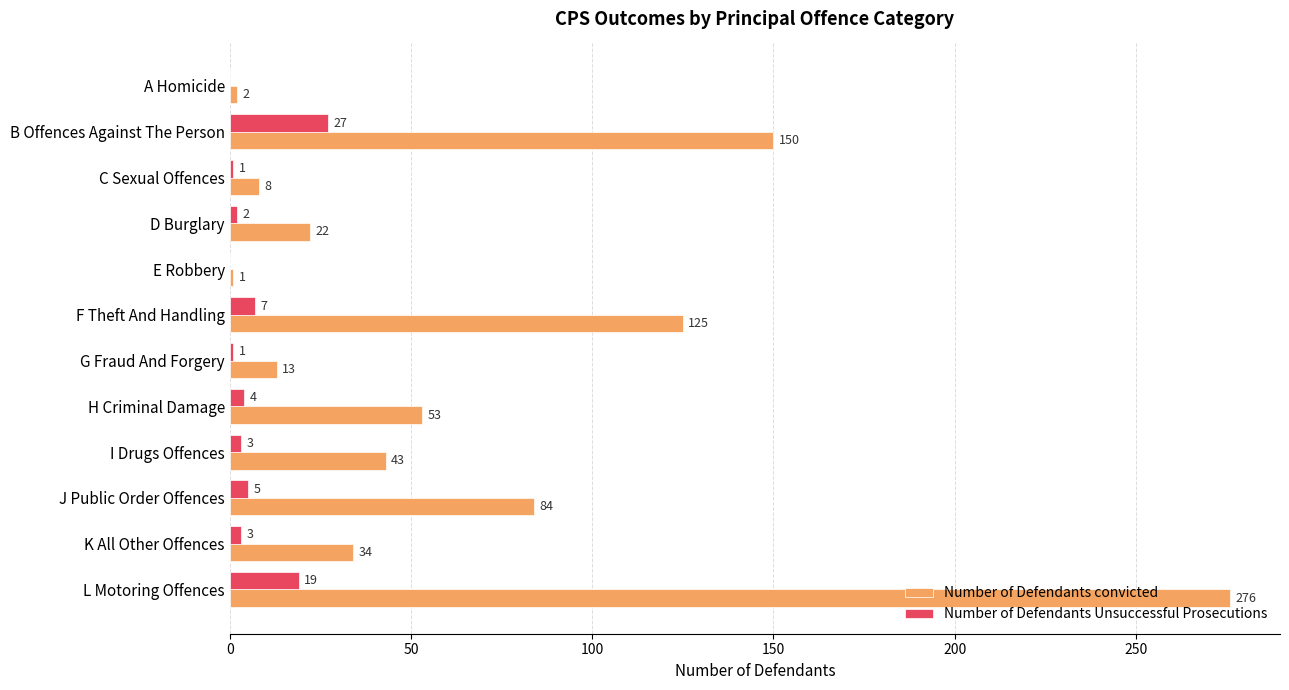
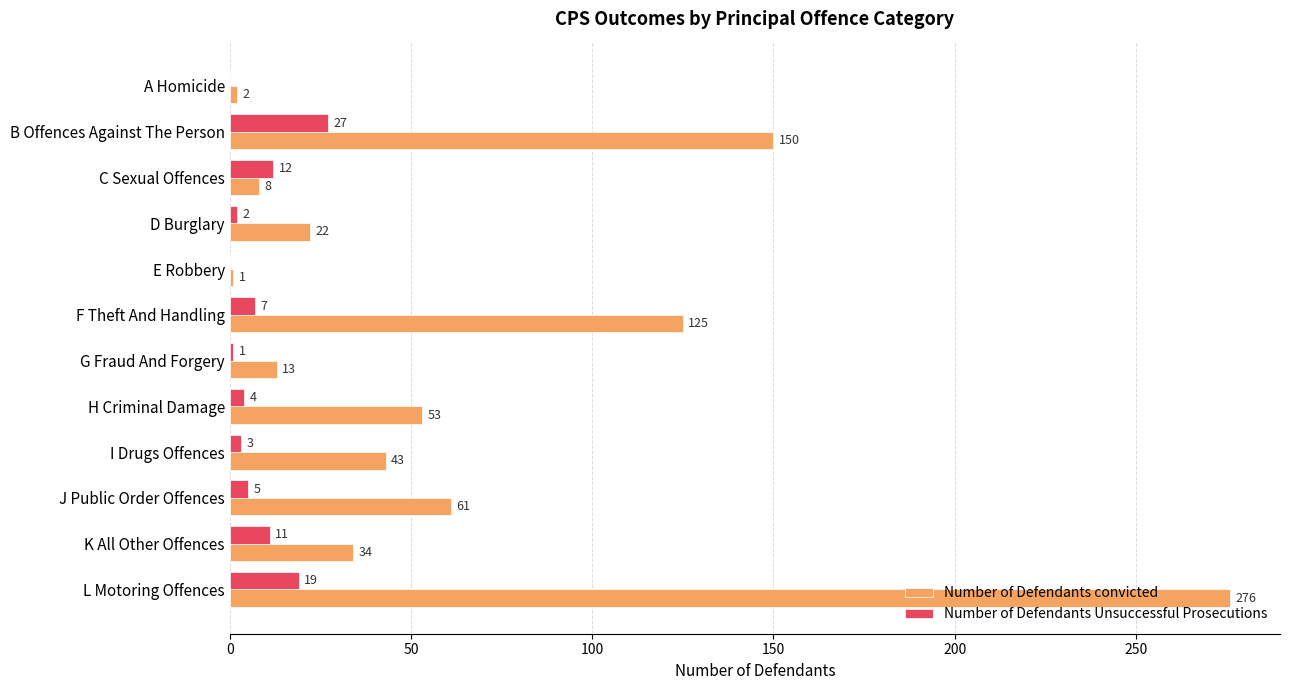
  {
    "Number of Defendants convicted": {
      "A Homicide": 2,
      "B Offences Against The Person": 150,
      "C Sexual Offences": 8,
      "D Burglary": 22,
      "E Robbery": 1,
      "F Theft And Handling": 125,
      "G Fraud And Forgery": 13,
      "H Criminal Damage": 53,
      "I Drugs Offences": 43,
-     "J Public Order Offences": 84,
+     "J Public Order Offences": 61,
      "K All Other Offences": 34,
      "L Motoring Offences": 276
    },
    "Number of Defendants Unsuccessful Prosecutions": {
      "B Offences Against The Person": 27,
-     "C Sexual Offences": 1,
+     "C Sexual Offences": 12,
      "D Burglary": 2,
      "F Theft And Handling": 7,
      "G Fraud And Forgery": 1,
      "H Criminal Damage": 4,
      "I Drugs Offences": 3,
      "J Public Order Offences": 5,
-     "K All Other Offences": 3,
+     "K All Other Offences": 11,
      "L Motoring Offences": 19
    }
  }
